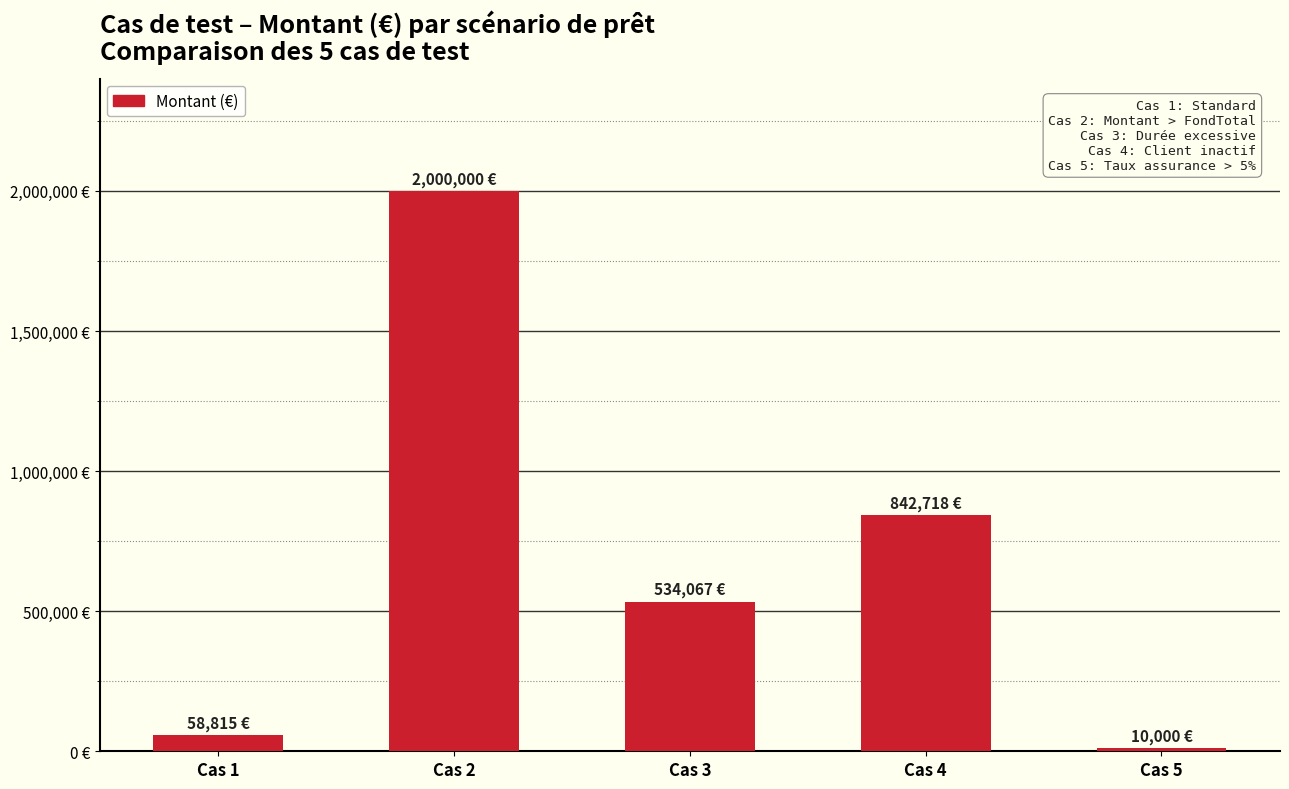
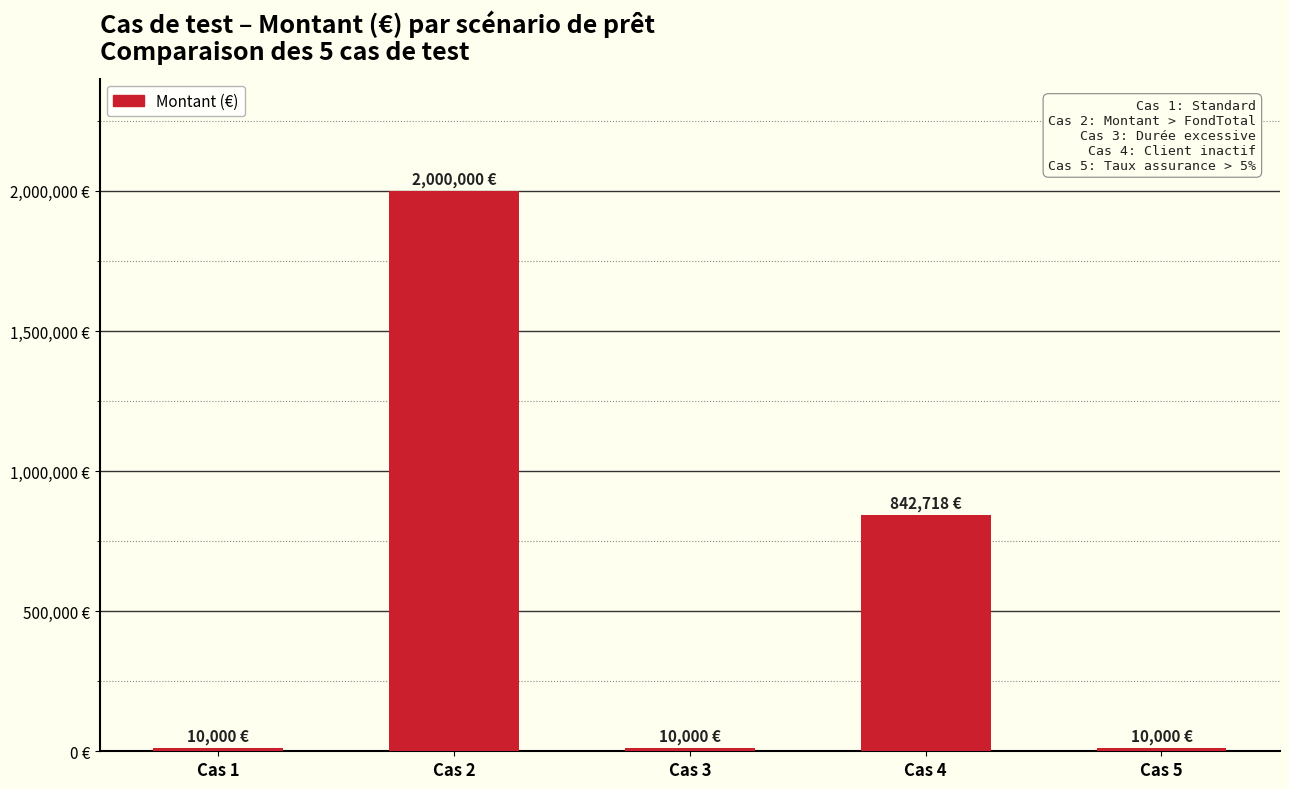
  {
-   "Cas 1": "58,815",
+   "Cas 1": "10,000",
    "Cas 2": "2,000,000",
-   "Cas 3": "534,067",
+   "Cas 3": "10,000",
    "Cas 4": "842,718",
    "Cas 5": "10,000"
  }
